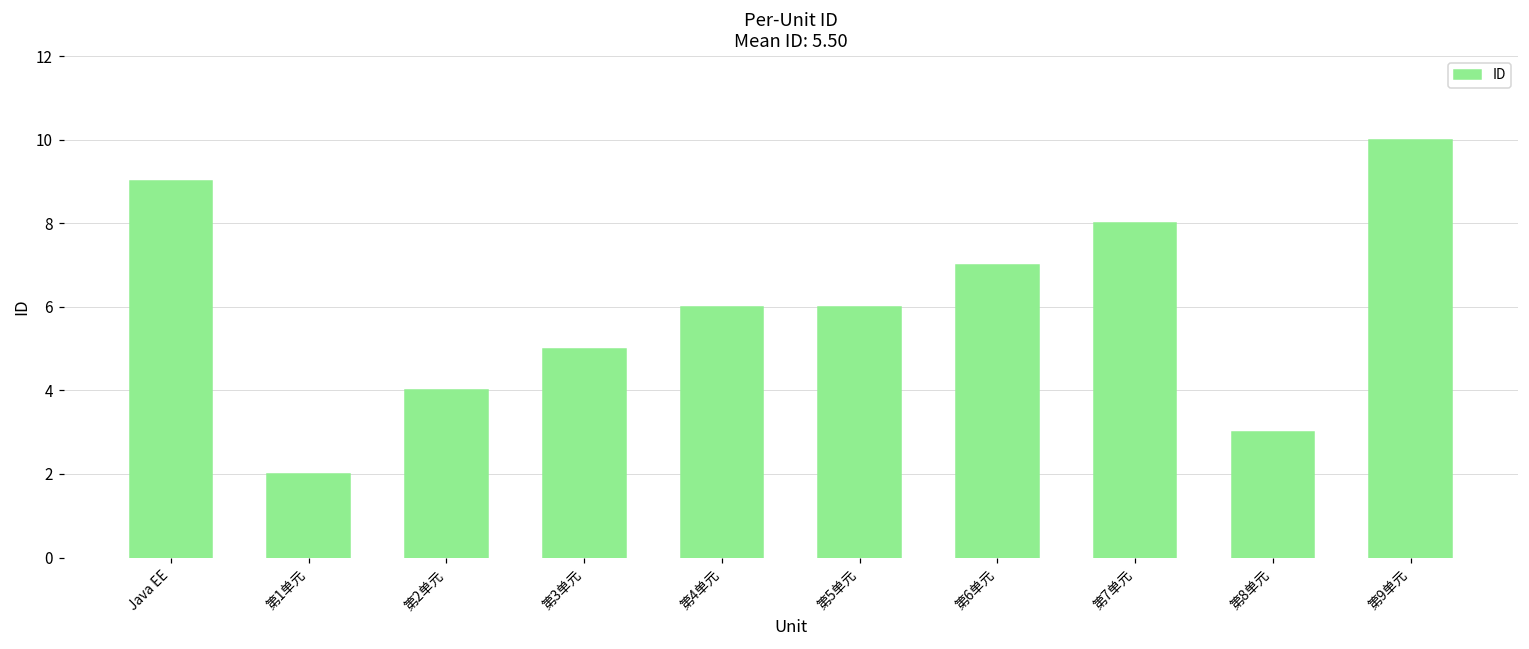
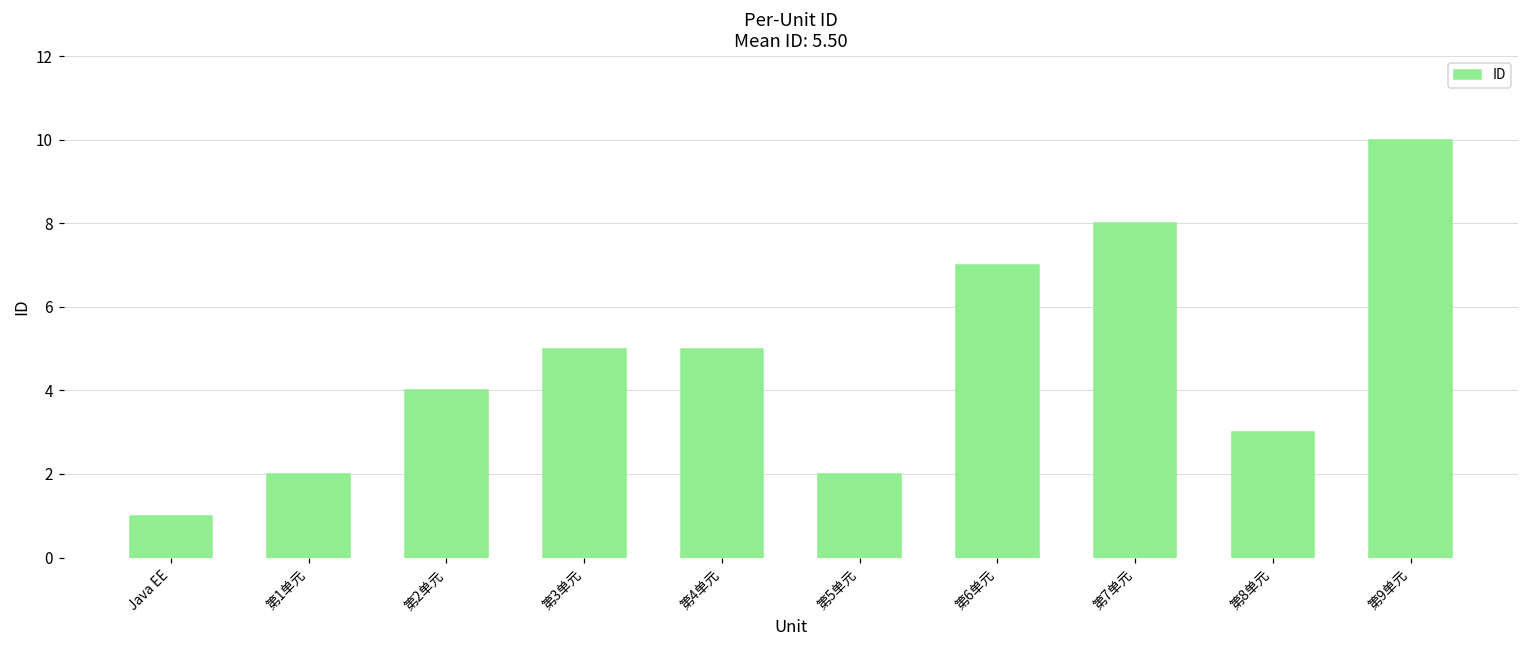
  {
-   "Java EE": 9,
+   "Java EE": 1,
    "第1单元": 2,
    "第2单元": 4,
    "第3单元": 5,
-   "第4单元": 6,
-   "第5单元": 6,
+   "第4单元": 5,
+   "第5单元": 2,
    "第6单元": 7,
    "第7单元": 8,
    "第8单元": 3,
    "第9单元": 10
  }
